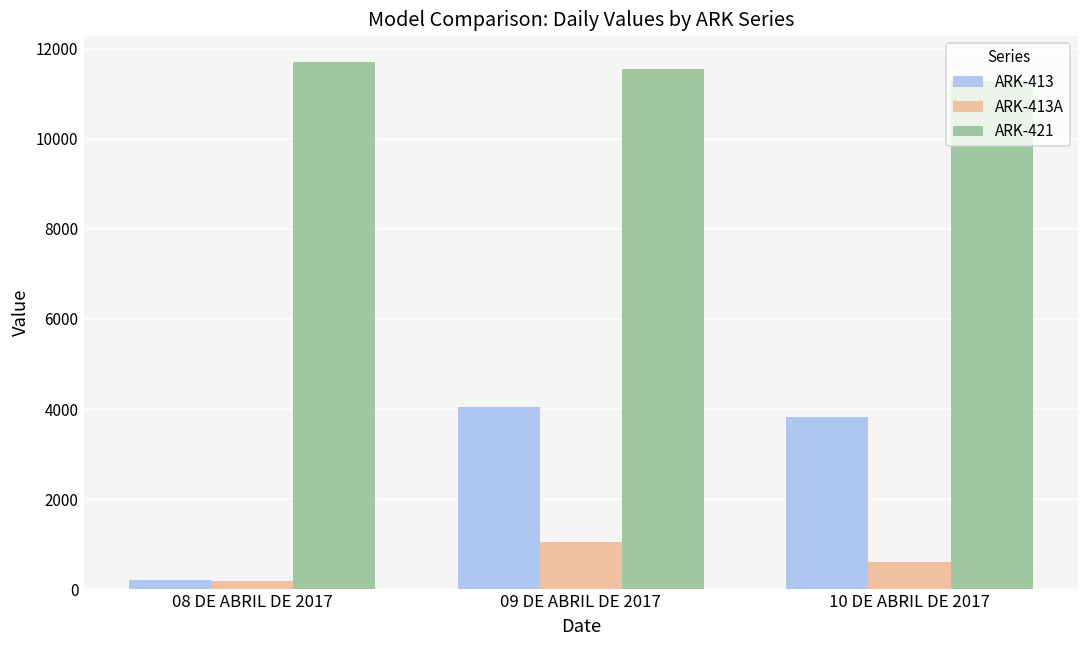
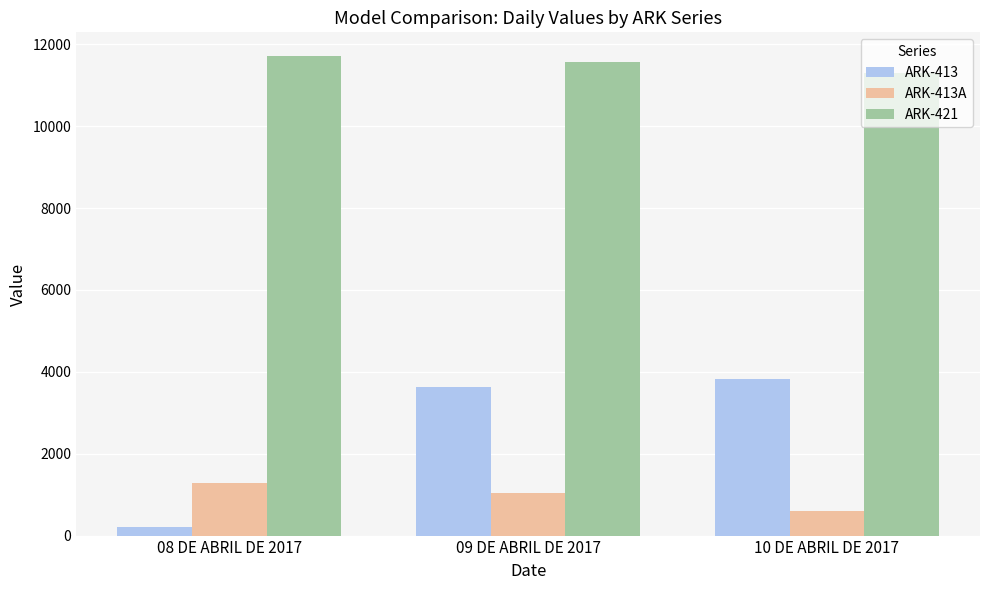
  {
    "ARK-413": {
      "08 DE ABRIL DE 2017": 200,
-     "09 DE ABRIL DE 2017": 4000,
+     "09 DE ABRIL DE 2017": 3600,
      "10 DE ABRIL DE 2017": 3800
    },
    "ARK-413A": {
-     "08 DE ABRIL DE 2017": 200,
+     "08 DE ABRIL DE 2017": 1300,
      "09 DE ABRIL DE 2017": 1000,
      "10 DE ABRIL DE 2017": 600
    },
    "ARK-421": {
      "08 DE ABRIL DE 2017": 11700,
      "09 DE ABRIL DE 2017": 11600
    }
  }
